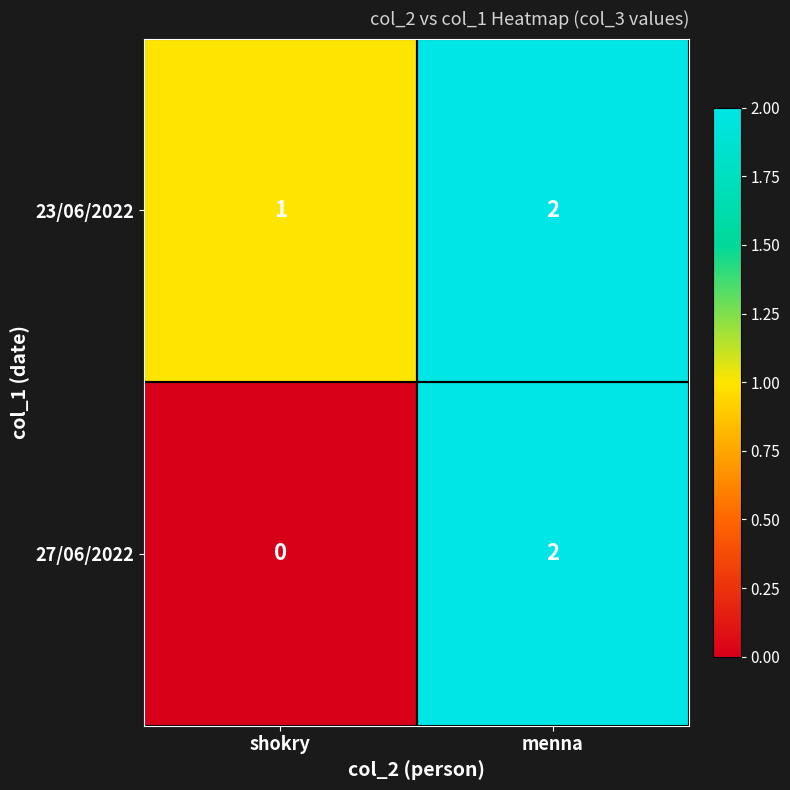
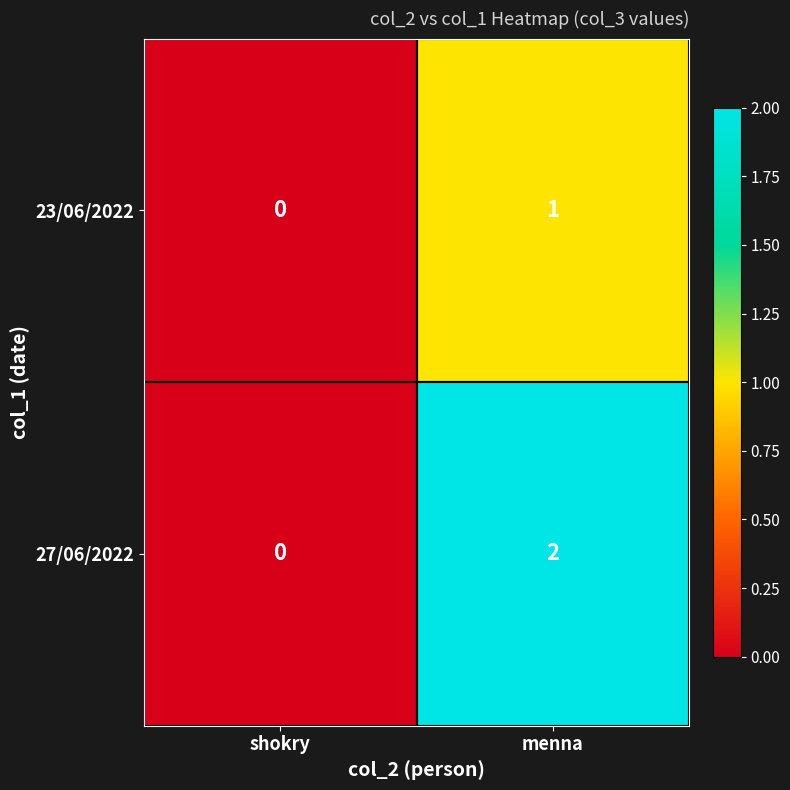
  {
    "23/06/2022": {
-     "shokry": 1,
-     "menna": 2
+     "shokry": 0,
+     "menna": 1
    },
    "27/06/2022": {
      "shokry": 0,
      "menna": 2
    }
  }
